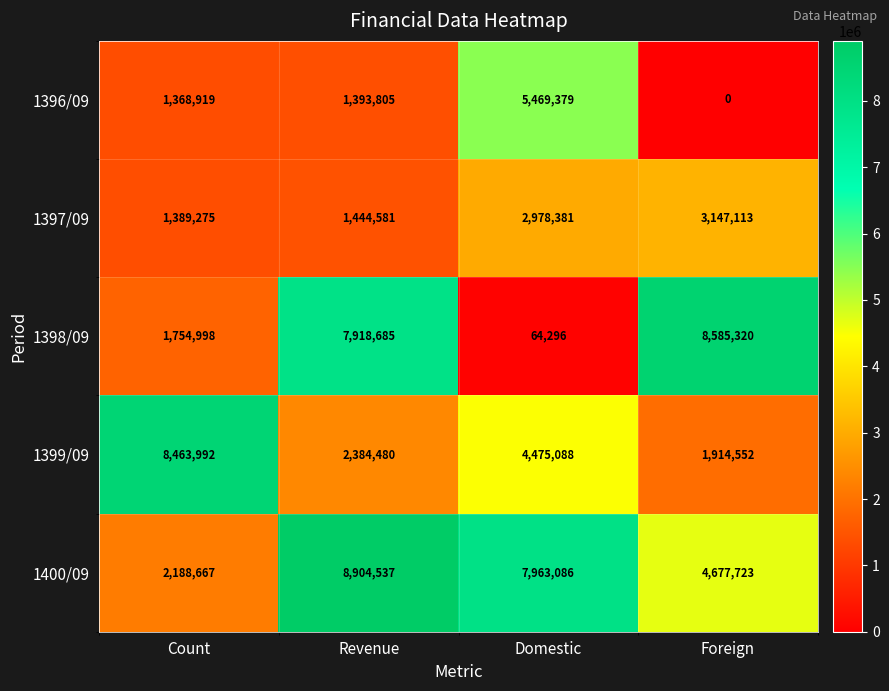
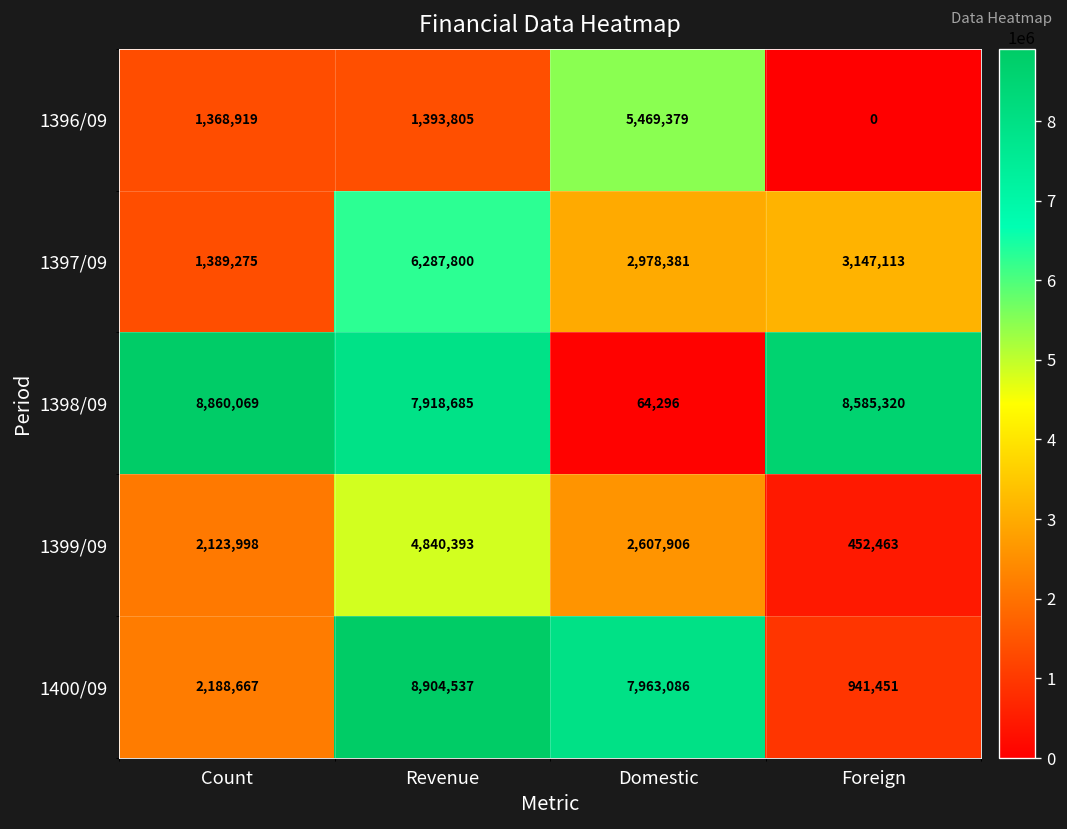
  {
    "1396/09": {
      "Count": "1,368,919",
      "Revenue": "1,393,805",
      "Domestic": "5,469,379",
      "Foreign": "0"
    },
    "1397/09": {
      "Count": "1,389,275",
-     "Revenue": "1,444,581",
+     "Revenue": "6,287,800",
      "Domestic": "2,978,381",
      "Foreign": "3,147,113"
    },
    "1398/09": {
-     "Count": "1,754,998",
+     "Count": "8,860,069",
      "Revenue": "7,918,685",
      "Domestic": "64,296",
      "Foreign": "8,585,320"
    },
    "1399/09": {
-     "Count": "8,463,992",
-     "Revenue": "2,384,480",
-     "Domestic": "4,475,088",
-     "Foreign": "1,914,552"
+     "Count": "2,123,998",
+     "Revenue": "4,840,393",
+     "Domestic": "2,607,906",
+     "Foreign": "452,463"
    },
    "1400/09": {
      "Count": "2,188,667",
      "Revenue": "8,904,537",
      "Domestic": "7,963,086",
-     "Foreign": "4,677,723"
+     "Foreign": "941,451"
    }
  }
